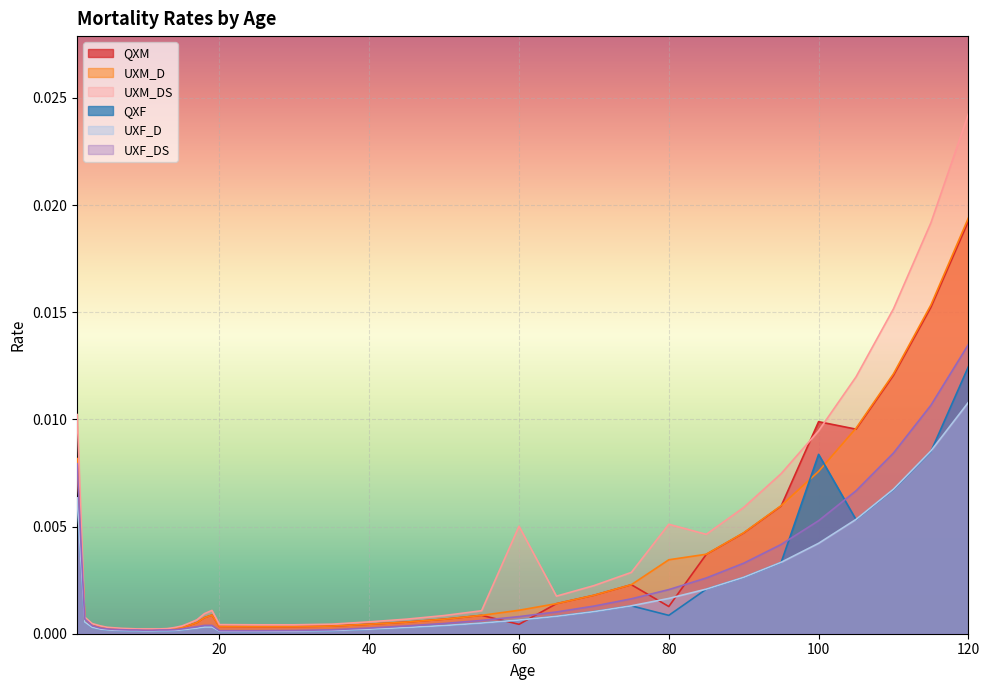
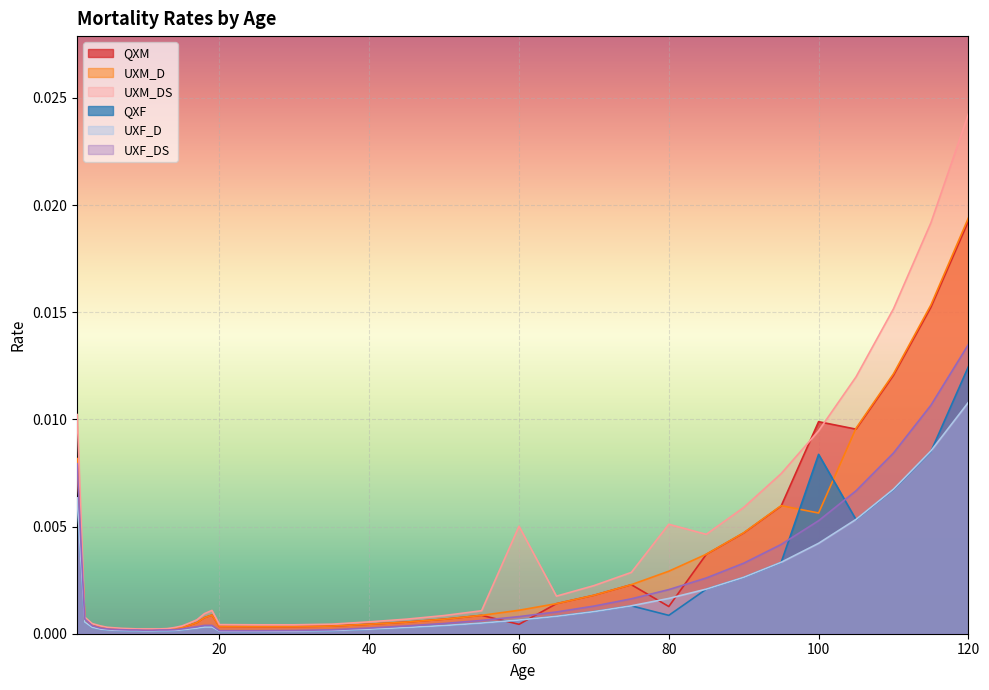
  {
    "QXM": {
      "60": 0.0004,
      "80": 0.0013,
      "100": 0.0099,
      "120": 0.0192
    },
    "UXM_D": {
      "60": 0.0011,
-     "80": 0.0035,
-     "100": 0.0076,
+     "80": 0.0029,
+     "100": 0.0056,
      "120": 0.0194
    },
    "UXM_DS": {
      "60": 0.0050,
      "80": 0.0051,
      "100": 0.0095,
      "120": 0.0243
    },
    "QXF": {
      "80": 0.0009,
      "100": 0.0084,
      "120": 0.0125
    }
  }
